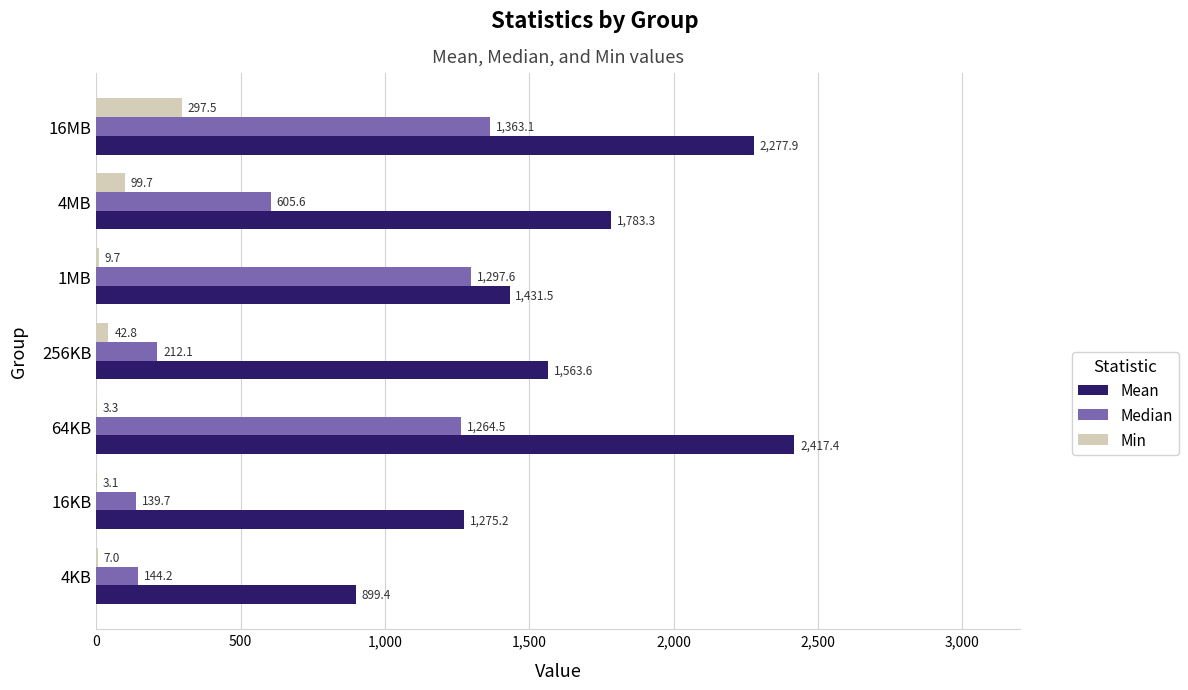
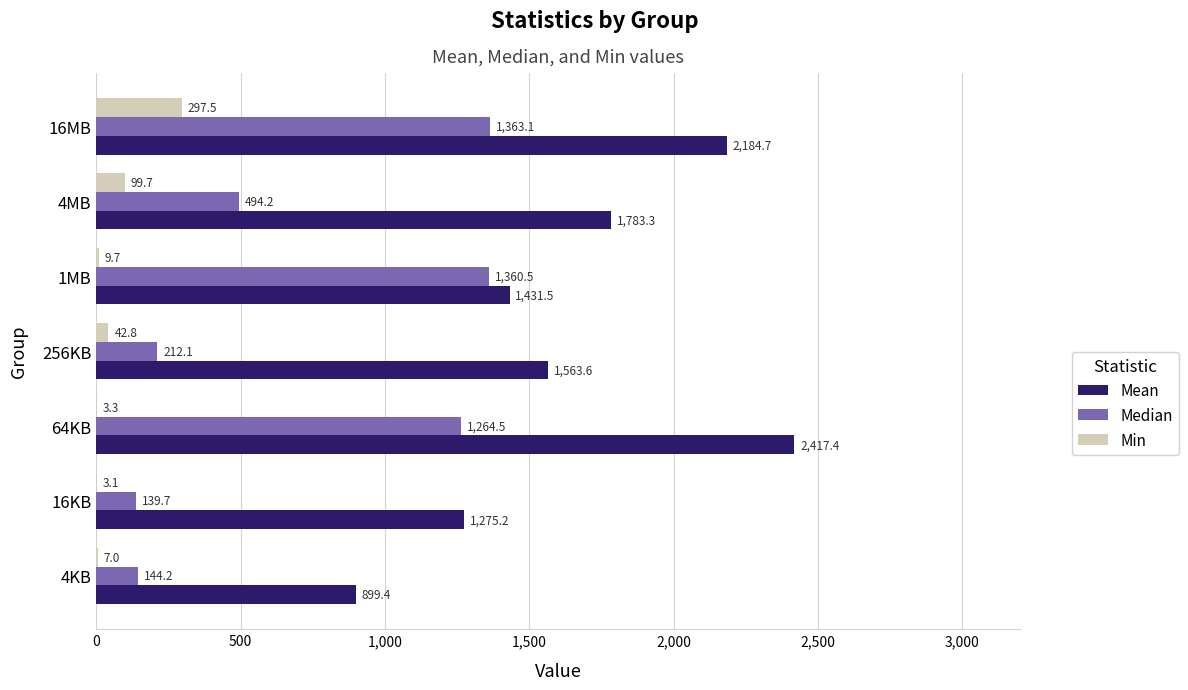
  {
    "Mean": {
-     "16MB": "2,277.9",
+     "16MB": "2,184.7",
      "4MB": "1,783.3",
      "1MB": "1,431.5",
      "256KB": "1,563.6",
      "64KB": "2,417.4",
      "16KB": "1,275.2",
      "4KB": "899.4"
    },
    "Median": {
      "16MB": "1,363.1",
-     "4MB": "605.6",
-     "1MB": "1,297.6",
+     "4MB": "494.2",
+     "1MB": "1,360.5",
      "256KB": "212.1",
      "64KB": "1,264.5",
      "16KB": "139.7",
      "4KB": "144.2"
    },
    "Min": {
      "16MB": "297.5",
      "4MB": "99.7",
      "1MB": "9.7",
      "256KB": "42.8",
      "64KB": "3.3",
      "16KB": "3.1",
      "4KB": "7.0"
    }
  }
